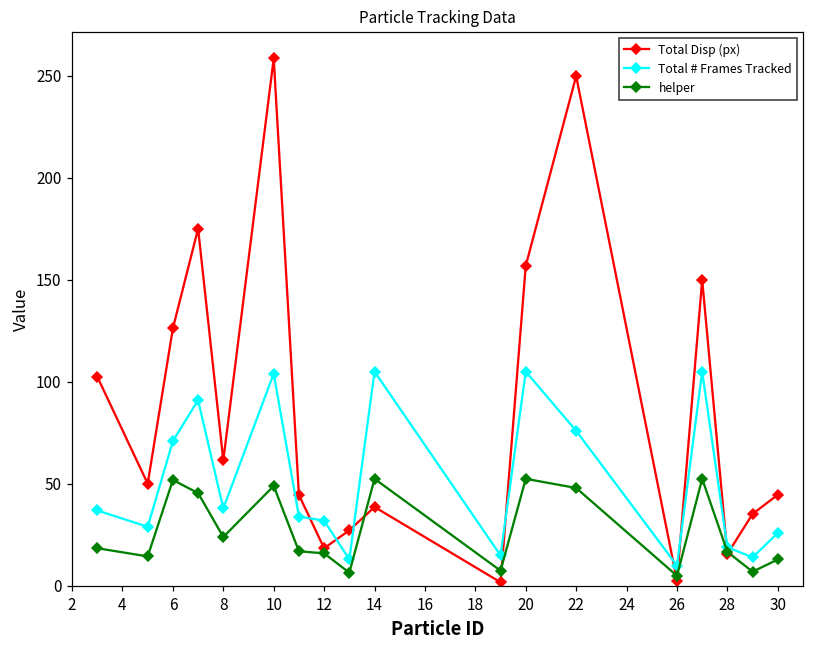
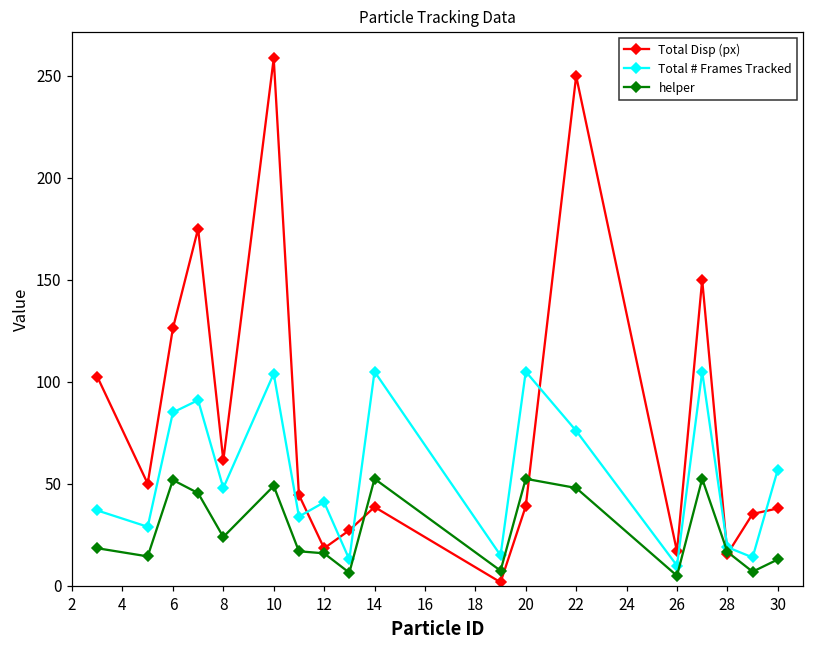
  {
    "Total Disp (px)": {
      "6": 126,
      "8": 62,
      "10": 258,
      "12": 18,
      "14": 39,
-     "20": 157,
+     "20": 39,
      "22": 250,
-     "26": 3,
-     "30": 45
+     "26": 17,
+     "30": 38
    },
    "Total # Frames Tracked": {
-     "6": 71,
-     "8": 38,
+     "6": 85,
+     "8": 48,
      "10": 104,
-     "12": 32,
+     "12": 41,
      "14": 105,
      "20": 105,
      "22": 76,
      "26": 10,
      "28": 19,
-     "30": 26
+     "30": 57
    },
    "helper": {
      "6": 52,
      "8": 24,
      "10": 49,
      "12": 16,
      "14": 53,
      "20": 53,
      "22": 48,
      "26": 5,
      "30": 13
    }
  }
